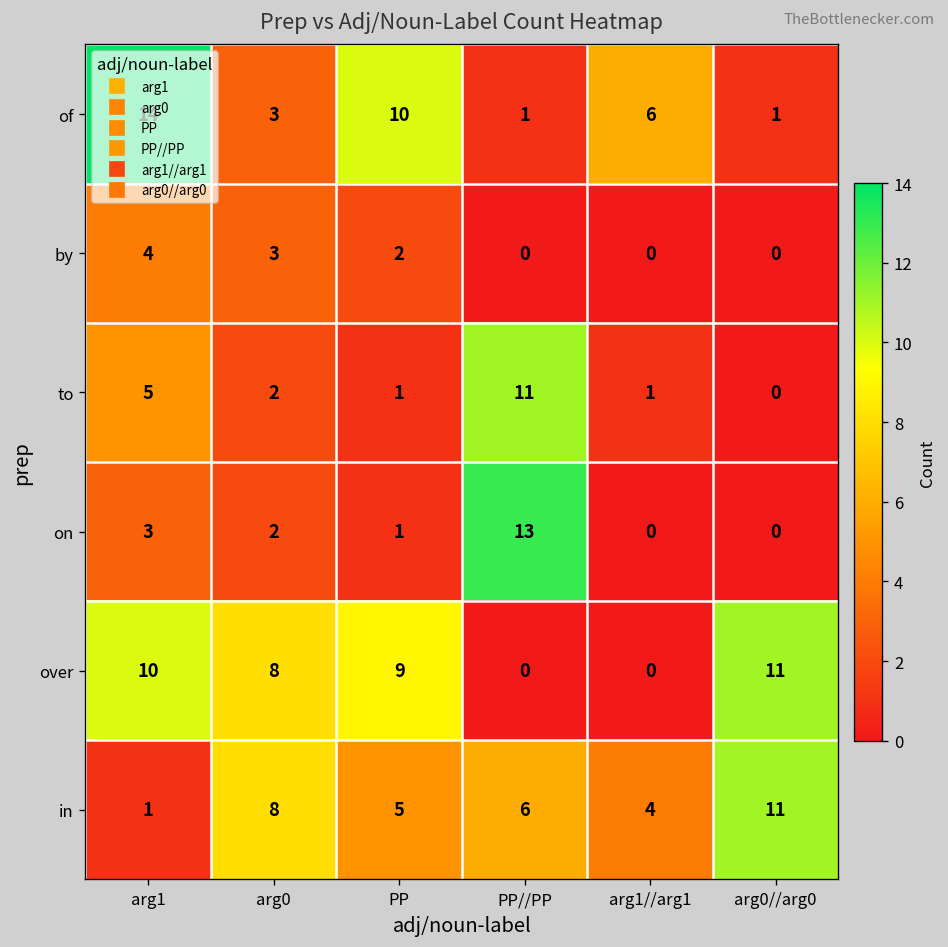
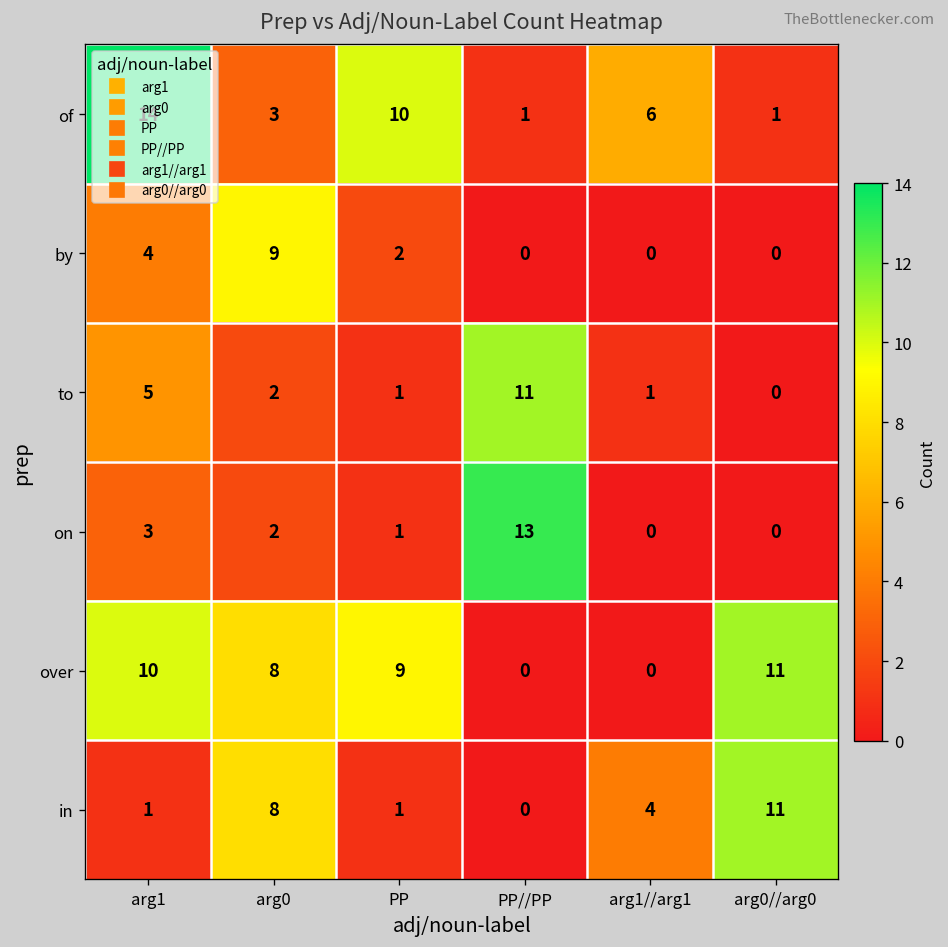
  {
    "of": {
      "arg0": 3,
      "PP": 10,
      "PP//PP": 1,
      "arg1//arg1": 6,
      "arg0//arg0": 1
    },
    "by": {
      "arg1": 4,
-     "arg0": 3,
+     "arg0": 9,
      "PP": 2,
      "PP//PP": 0,
      "arg1//arg1": 0,
      "arg0//arg0": 0
    },
    "to": {
      "arg1": 5,
      "arg0": 2,
      "PP": 1,
      "PP//PP": 11,
      "arg1//arg1": 1,
      "arg0//arg0": 0
    },
    "on": {
      "arg1": 3,
      "arg0": 2,
      "PP": 1,
      "PP//PP": 13,
      "arg1//arg1": 0,
      "arg0//arg0": 0
    },
    "over": {
      "arg1": 10,
      "arg0": 8,
      "PP": 9,
      "PP//PP": 0,
      "arg1//arg1": 0,
      "arg0//arg0": 11
    },
    "in": {
      "arg1": 1,
      "arg0": 8,
-     "PP": 5,
-     "PP//PP": 6,
+     "PP": 1,
+     "PP//PP": 0,
      "arg1//arg1": 4,
      "arg0//arg0": 11
    }
  }
